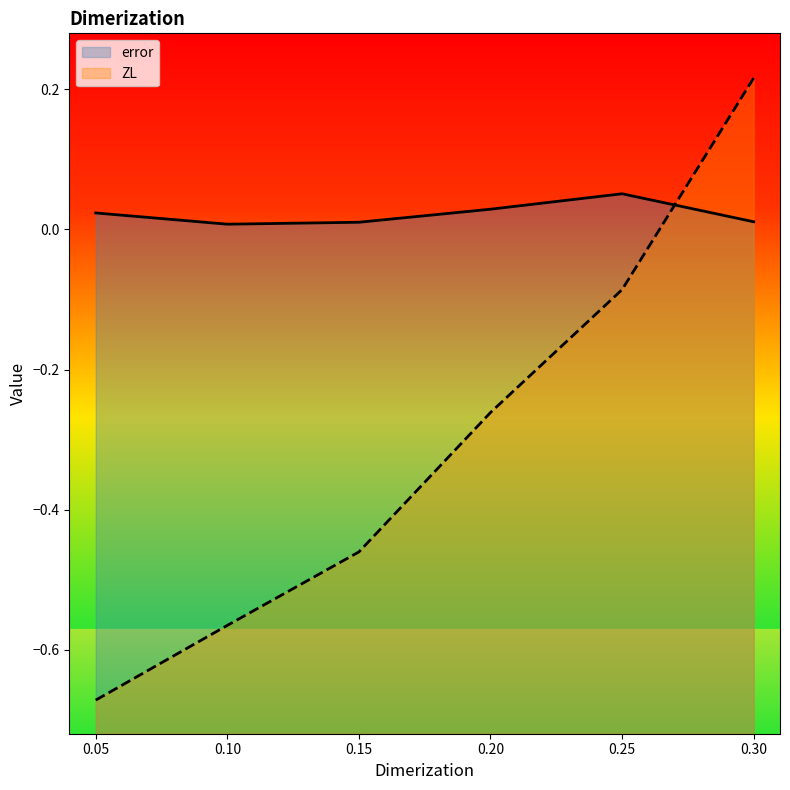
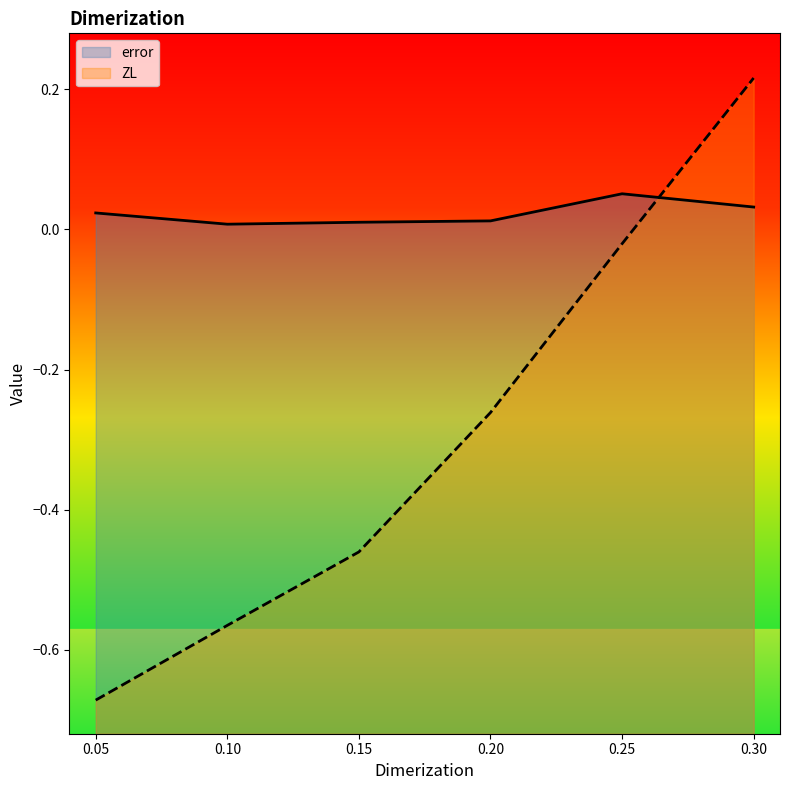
  {
    "error": {
      "0.05": 0.02,
      "0.10": 0.01,
      "0.15": 0.01,
-     "0.20": 0.03,
+     "0.20": 0.01,
      "0.25": 0.05,
-     "0.30": 0.01
+     "0.30": 0.03
    },
    "ZL": {
      "0.05": -0.67,
      "0.10": -0.57,
      "0.15": -0.46,
      "0.20": -0.26,
-     "0.25": -0.09,
+     "0.25": -0.02,
      "0.30": 0.22
    }
  }
